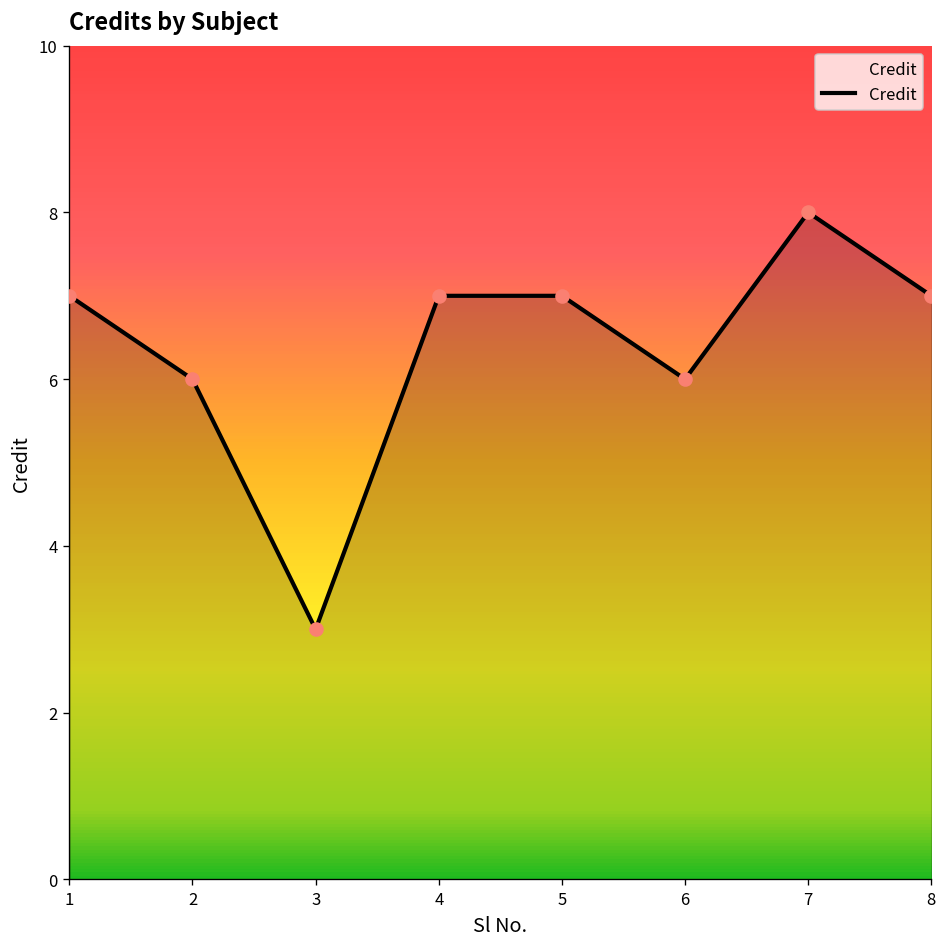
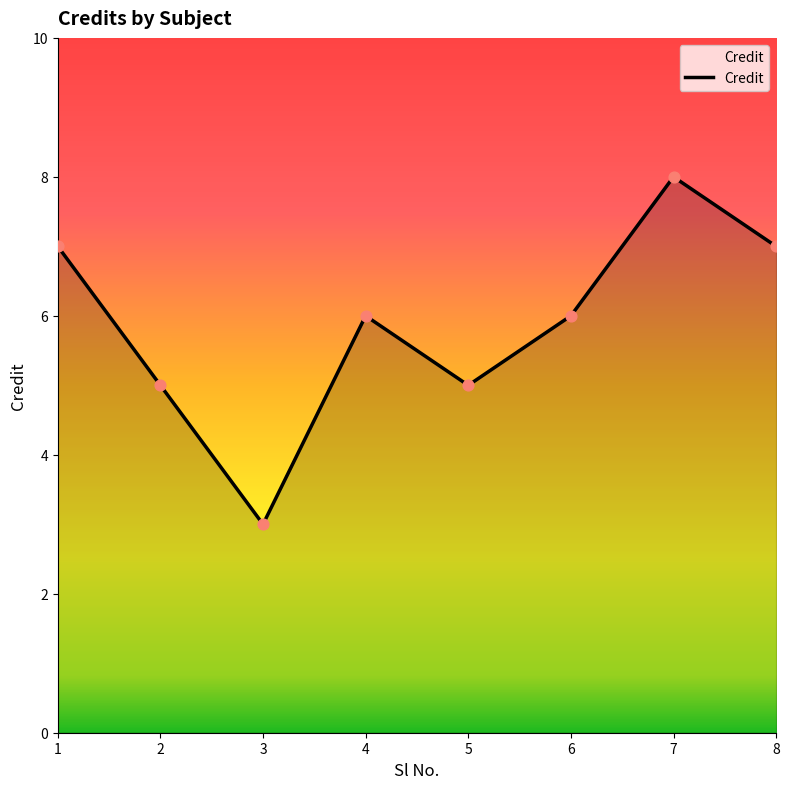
  {
    "1": 7,
-   "2": 6,
+   "2": 5,
    "3": 3,
-   "4": 7,
-   "5": 7,
+   "4": 6,
+   "5": 5,
    "6": 6,
    "7": 8,
    "8": 7
  }
